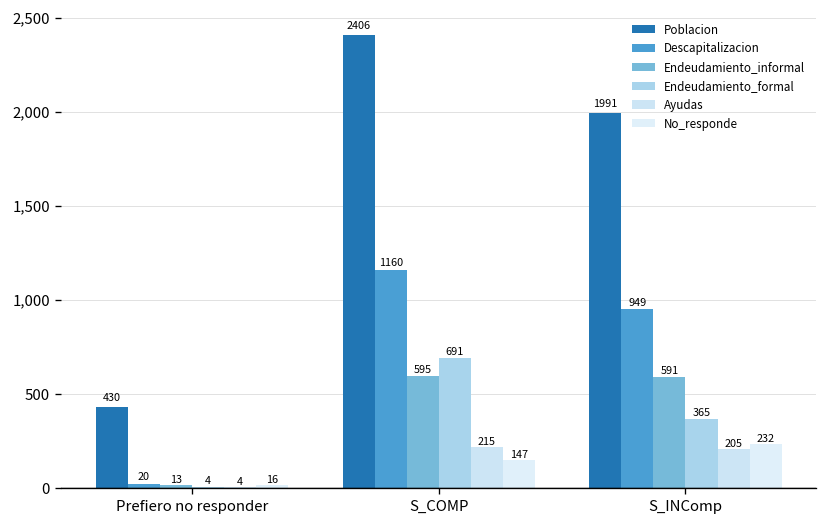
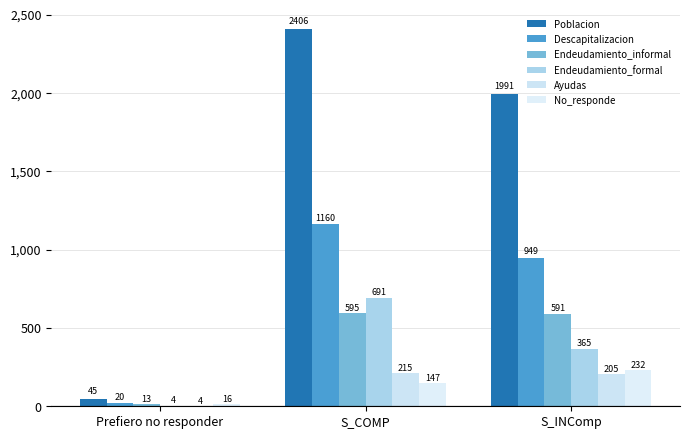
  {
    "Poblacion": {
-     "Prefiero no responder": 430,
+     "Prefiero no responder": 45,
      "S_COMP": 2406,
      "S_INComp": 1991
    }
  }
